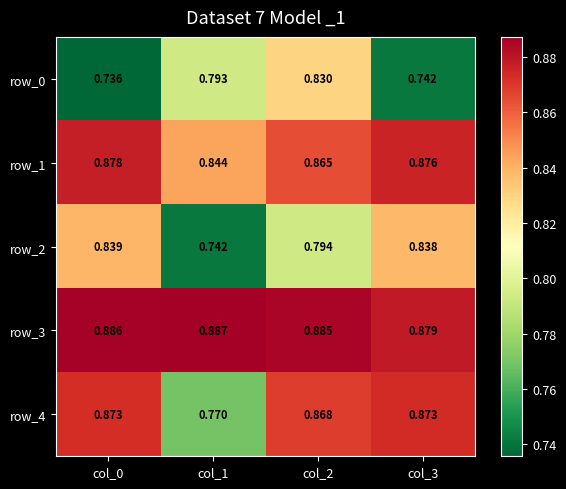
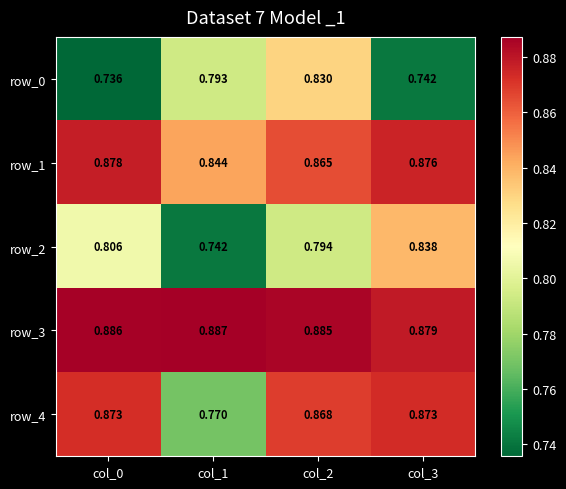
  {
    "row_0": {
      "col_0": 0.736,
      "col_1": 0.793,
      "col_2": 0.830,
      "col_3": 0.742
    },
    "row_1": {
      "col_0": 0.878,
      "col_1": 0.844,
      "col_2": 0.865,
      "col_3": 0.876
    },
    "row_2": {
-     "col_0": 0.839,
+     "col_0": 0.806,
      "col_1": 0.742,
      "col_2": 0.794,
      "col_3": 0.838
    },
    "row_3": {
      "col_0": 0.886,
      "col_1": 0.887,
      "col_2": 0.885,
      "col_3": 0.879
    },
    "row_4": {
      "col_0": 0.873,
      "col_1": 0.770,
      "col_2": 0.868,
      "col_3": 0.873
    }
  }
